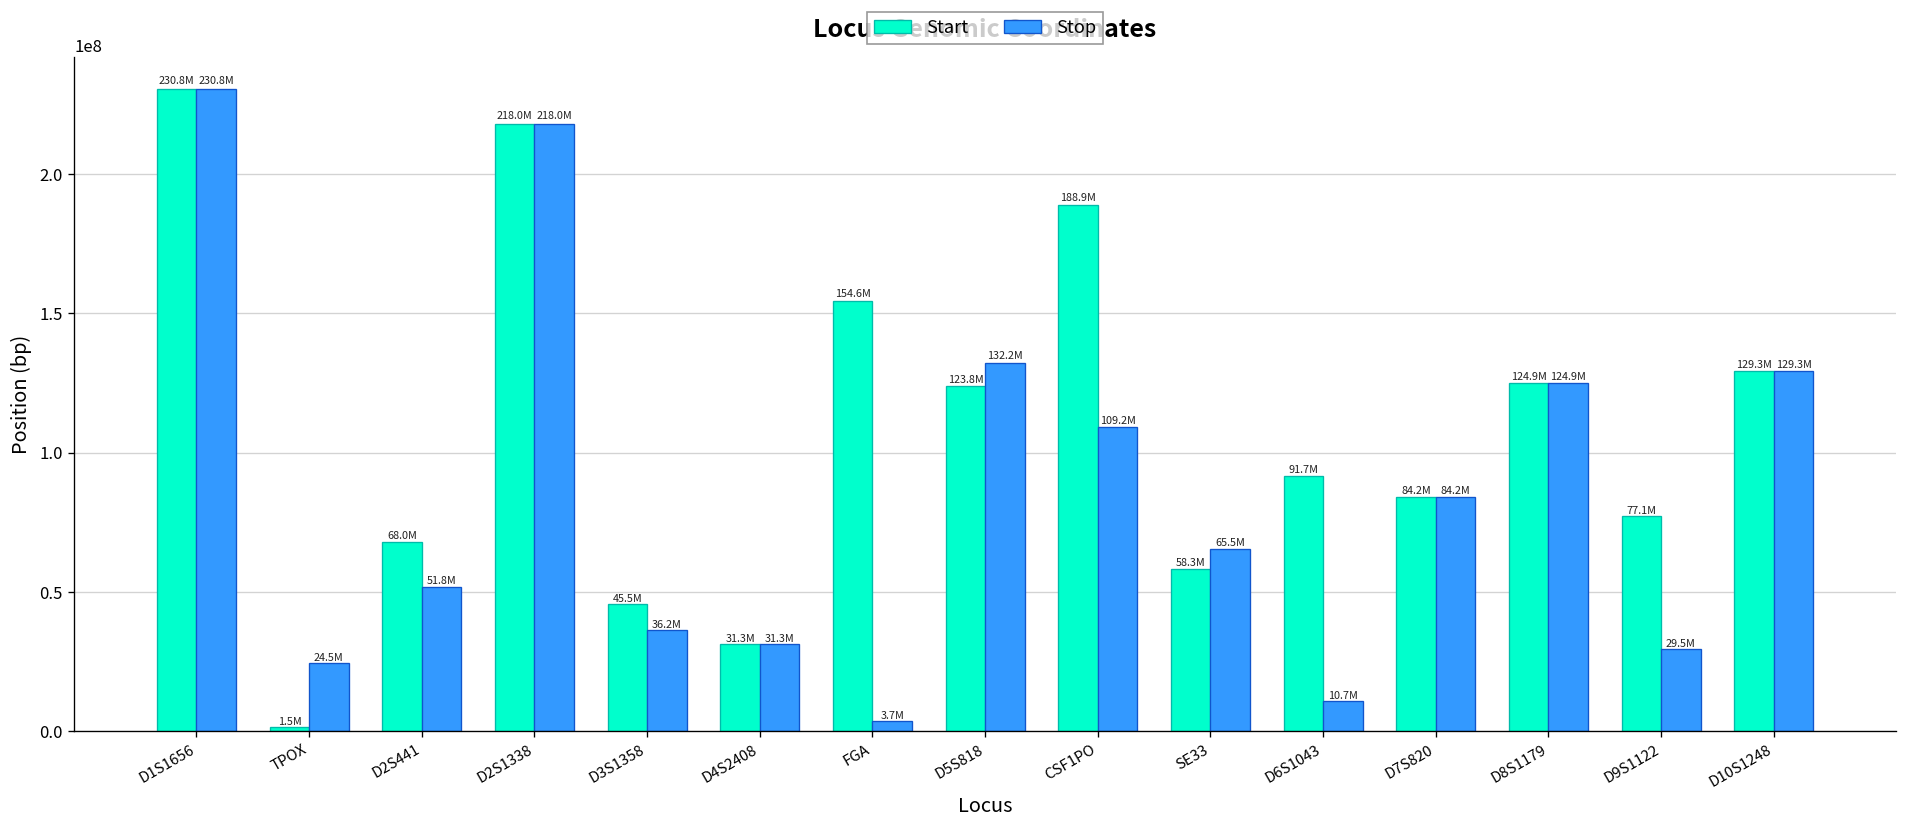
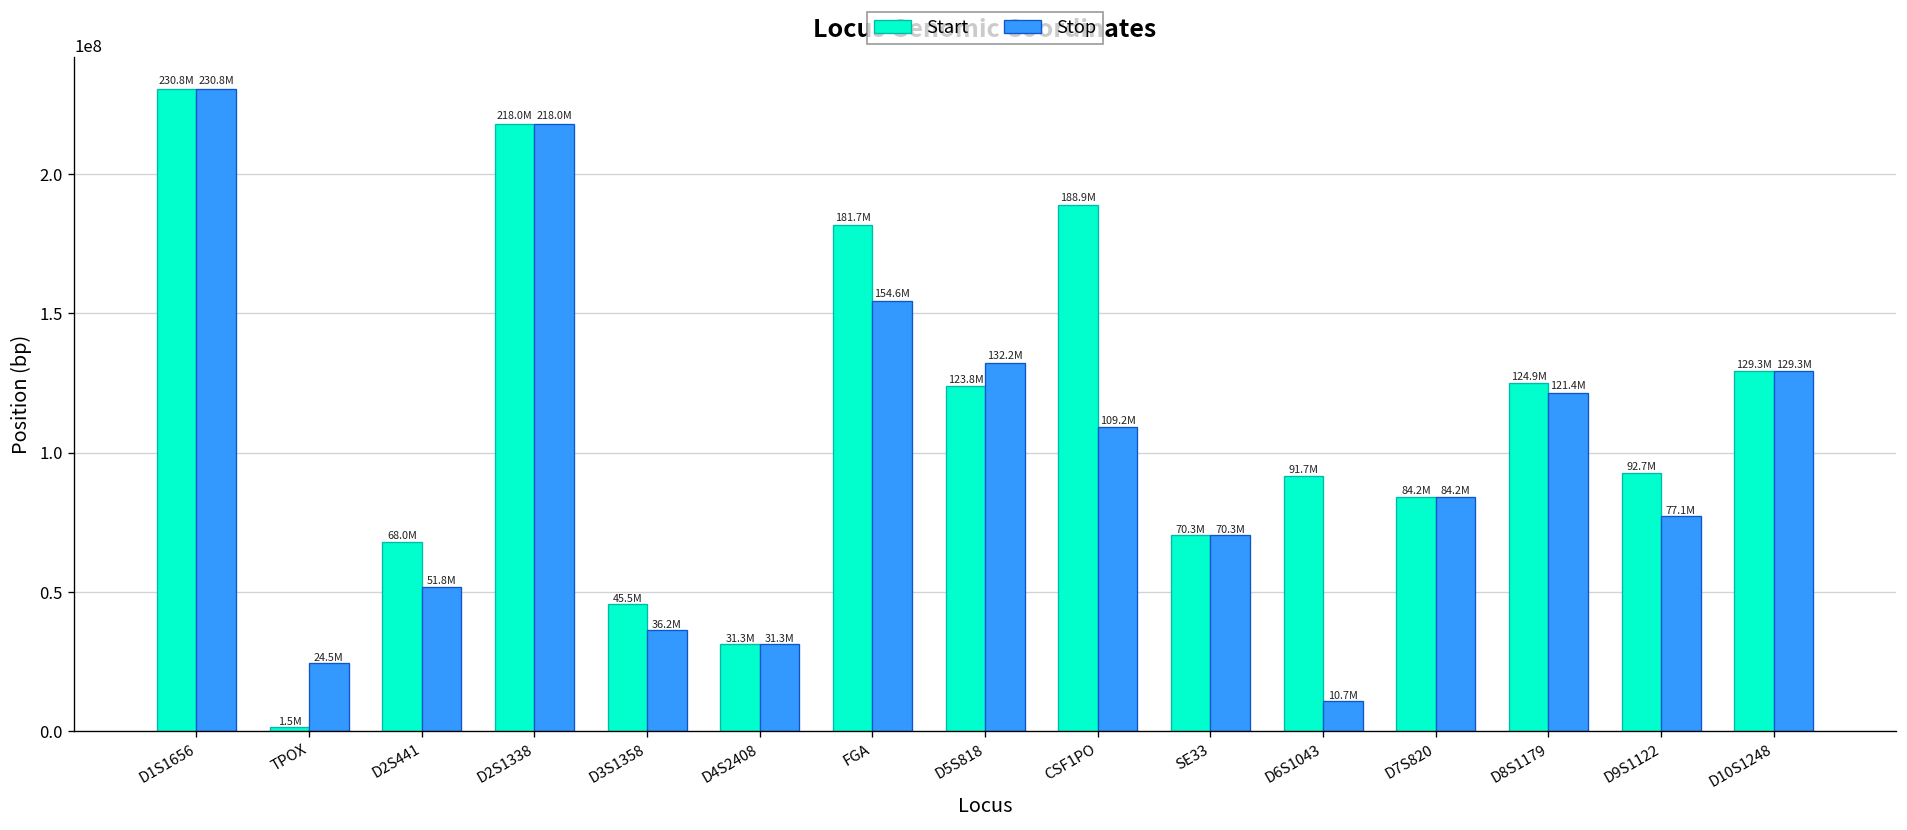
  {
    "Start": {
      "D1S1656": "230.8M",
      "TPOX": "1.5M",
      "D2S441": "68.0M",
      "D2S1338": "218.0M",
      "D3S1358": "45.5M",
      "D4S2408": "31.3M",
-     "FGA": "154.6M",
+     "FGA": "181.7M",
      "D5S818": "123.8M",
      "CSF1PO": "188.9M",
-     "SE33": "58.3M",
+     "SE33": "70.3M",
      "D6S1043": "91.7M",
      "D7S820": "84.2M",
      "D8S1179": "124.9M",
-     "D9S1122": "77.1M",
+     "D9S1122": "92.7M",
      "D10S1248": "129.3M"
    },
    "Stop": {
      "D1S1656": "230.8M",
      "TPOX": "24.5M",
      "D2S441": "51.8M",
      "D2S1338": "218.0M",
      "D3S1358": "36.2M",
      "D4S2408": "31.3M",
-     "FGA": "3.7M",
+     "FGA": "154.6M",
      "D5S818": "132.2M",
      "CSF1PO": "109.2M",
-     "SE33": "65.5M",
+     "SE33": "70.3M",
      "D6S1043": "10.7M",
      "D7S820": "84.2M",
-     "D8S1179": "124.9M",
-     "D9S1122": "29.5M",
+     "D8S1179": "121.4M",
+     "D9S1122": "77.1M",
      "D10S1248": "129.3M"
    }
  }
